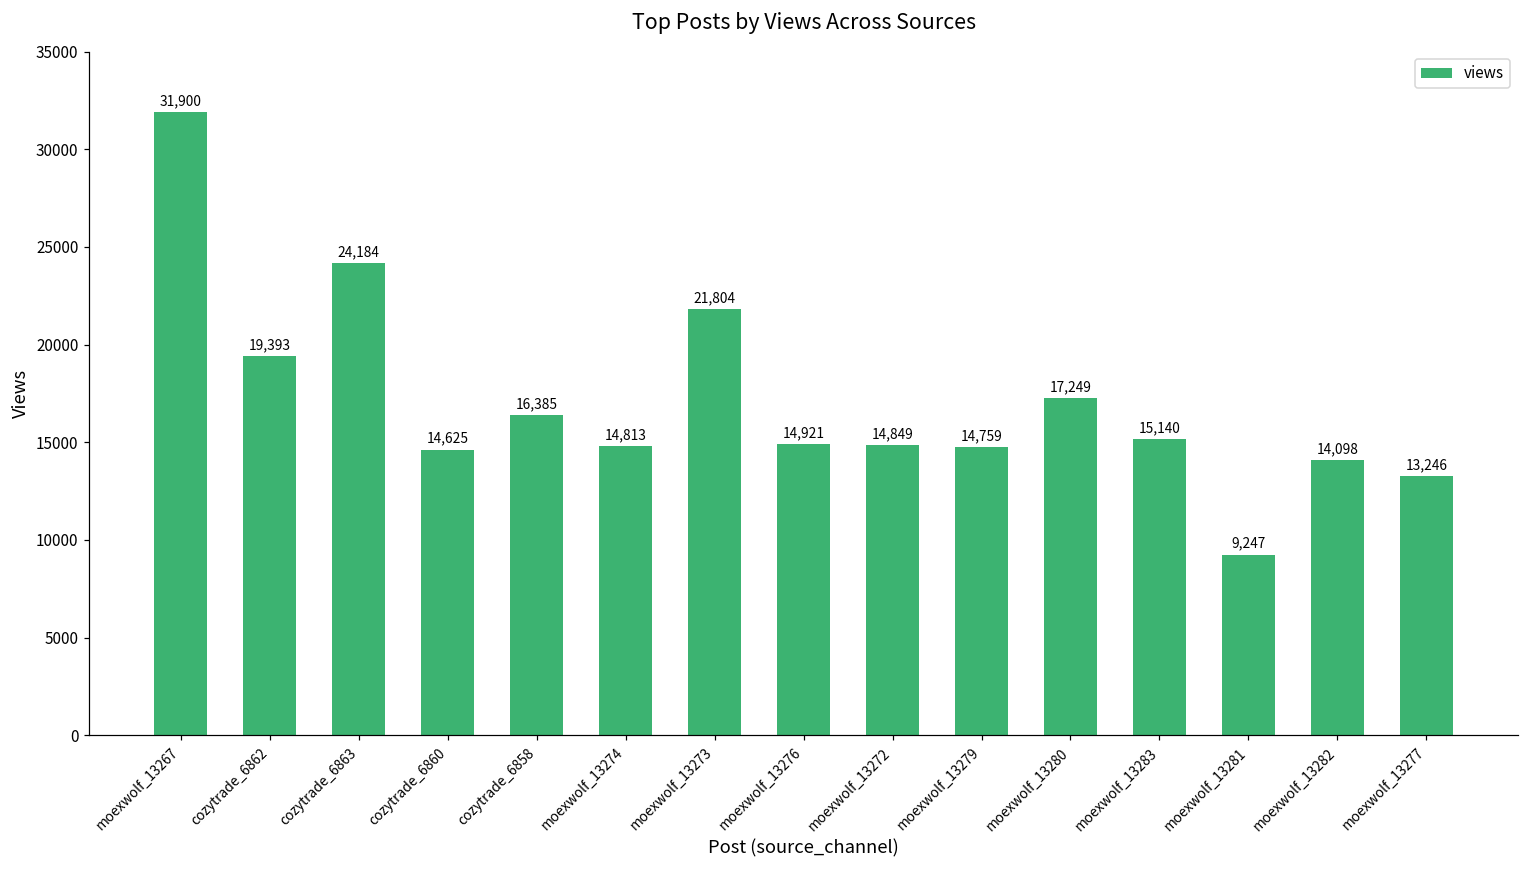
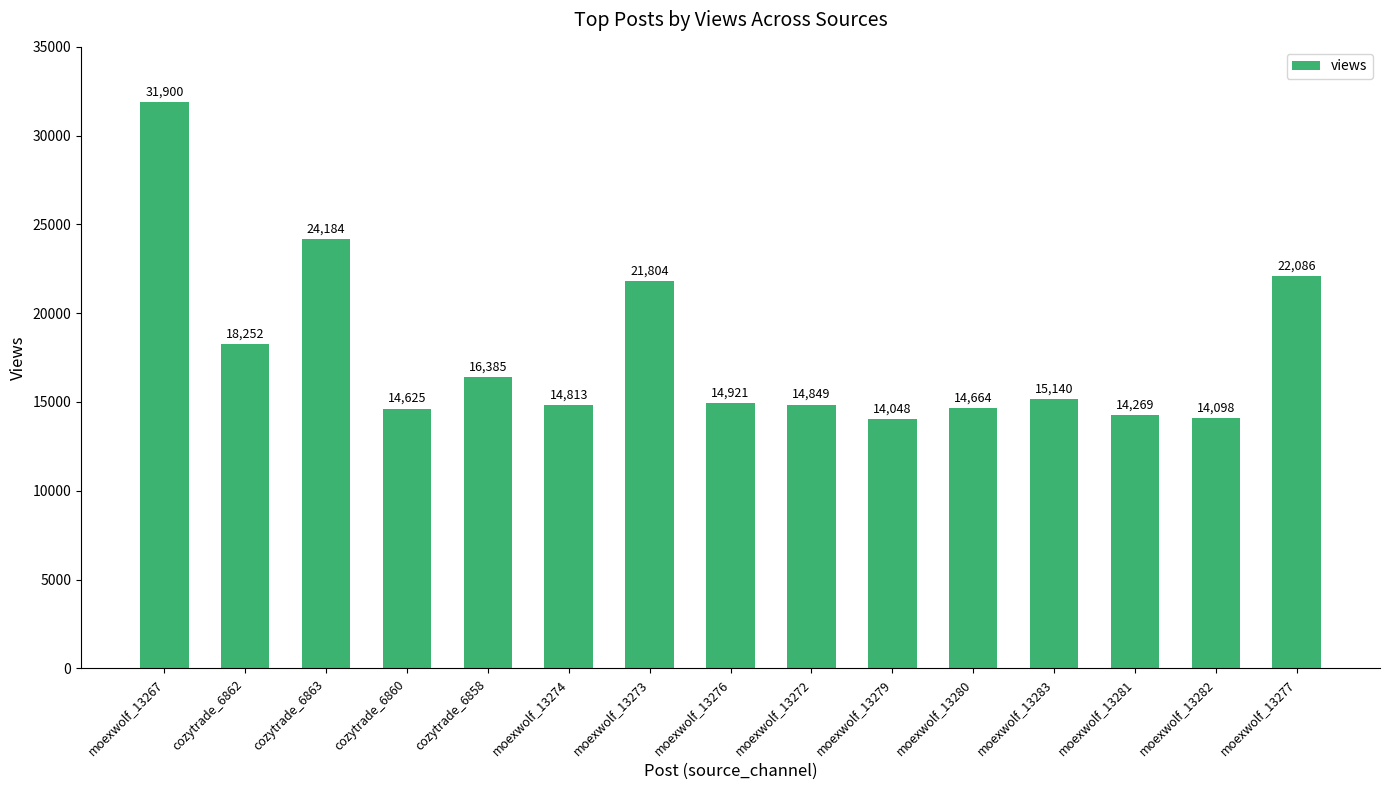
  {
    "moexwolf_13267": "31,900",
-   "cozytrade_6862": "19,393",
+   "cozytrade_6862": "18,252",
    "cozytrade_6863": "24,184",
    "cozytrade_6860": "14,625",
    "cozytrade_6858": "16,385",
    "moexwolf_13274": "14,813",
    "moexwolf_13273": "21,804",
    "moexwolf_13276": "14,921",
    "moexwolf_13272": "14,849",
-   "moexwolf_13279": "14,759",
-   "moexwolf_13280": "17,249",
+   "moexwolf_13279": "14,048",
+   "moexwolf_13280": "14,664",
    "moexwolf_13283": "15,140",
-   "moexwolf_13281": "9,247",
+   "moexwolf_13281": "14,269",
    "moexwolf_13282": "14,098",
-   "moexwolf_13277": "13,246"
+   "moexwolf_13277": "22,086"
  }
